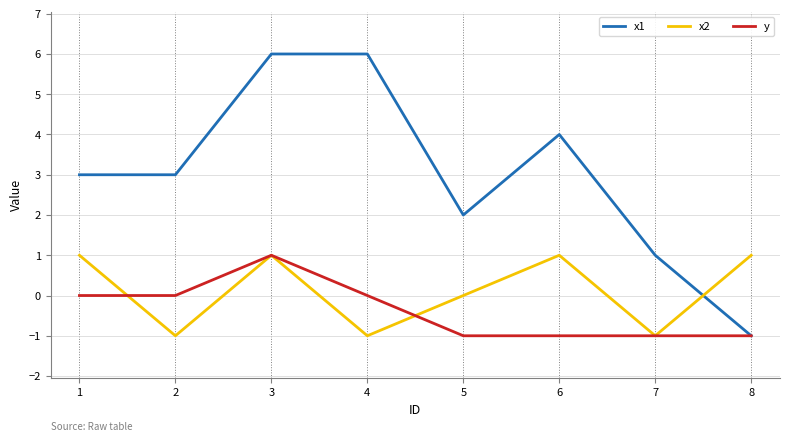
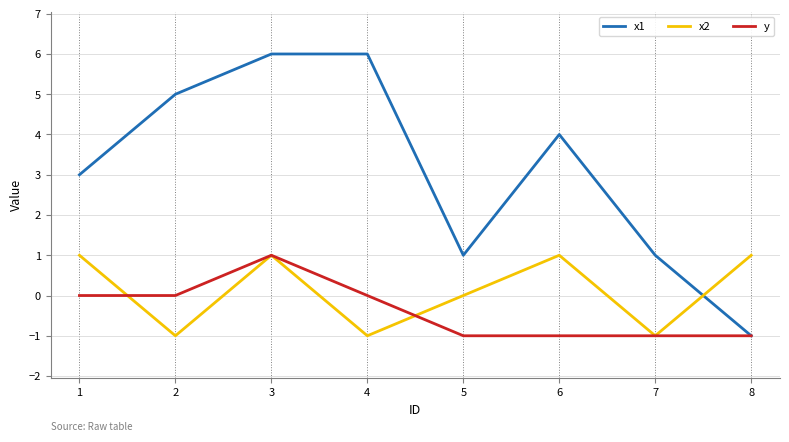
  {
    "x1": {
      "1": 3,
-     "2": 3,
+     "2": 5,
      "3": 6,
      "4": 6,
-     "5": 2,
+     "5": 1,
      "6": 4,
      "7": 1
    },
    "x2": {
      "1": 1,
      "2": -1,
      "4": -1,
      "5": 0,
      "6": 1,
      "8": 1
    },
    "y": {
      "1": 0,
      "2": 0,
      "4": 0,
      "5": -1,
      "6": -1
    }
  }
